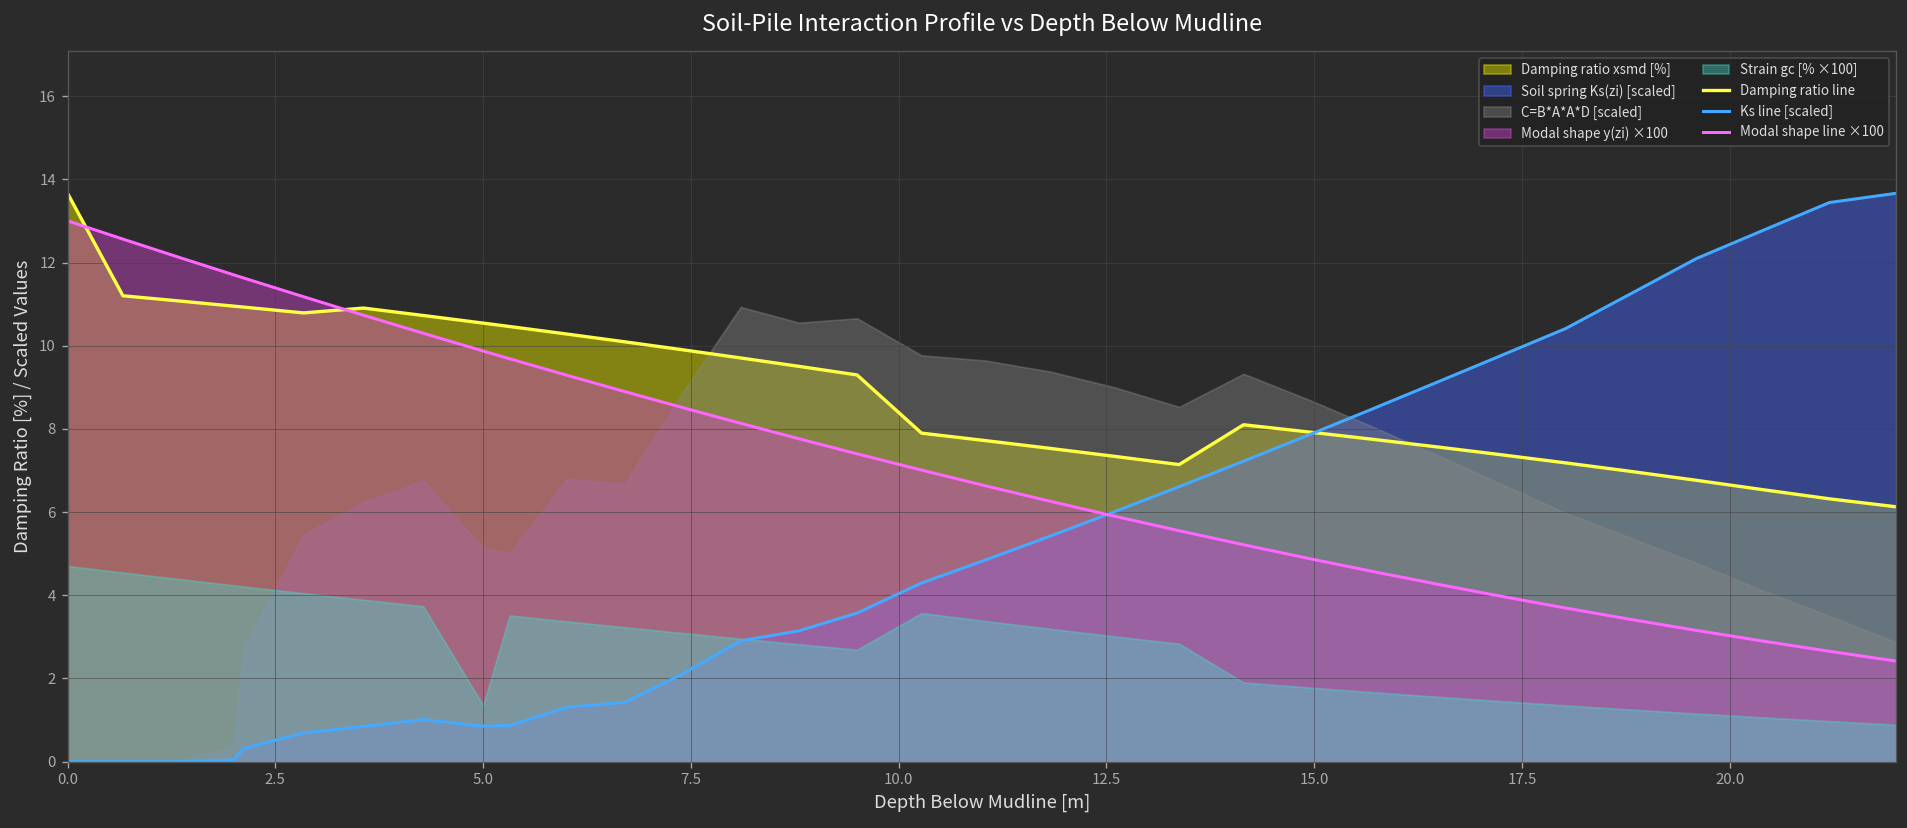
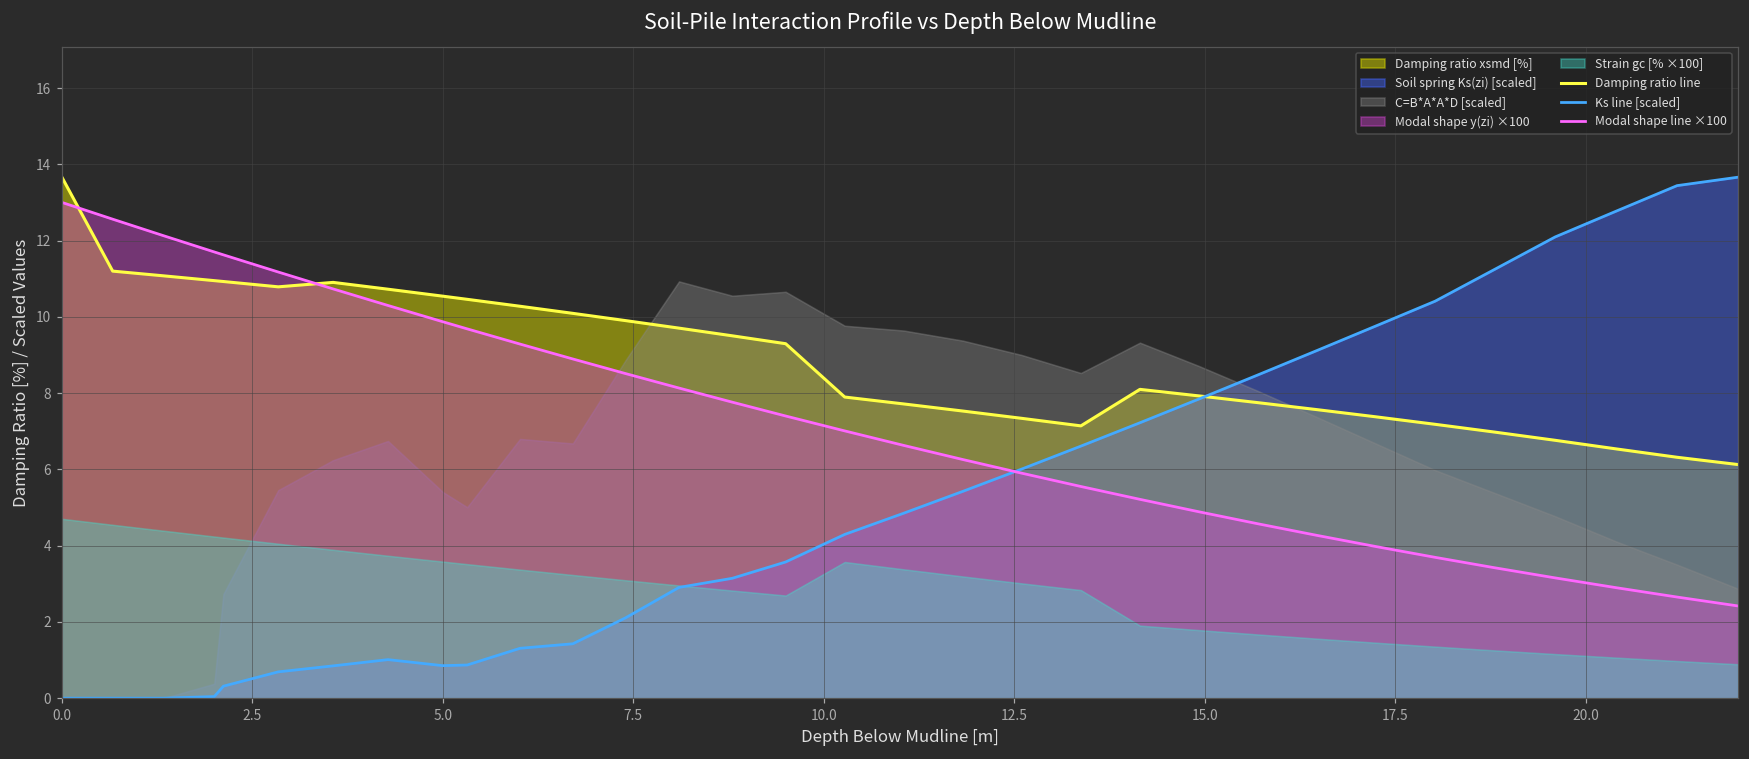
  {
    "Damping ratio xsmd [%]": {
      "0.0": 13.7,
      "5.0": 10.5
    },
    "Soil spring Ks(zi) [scaled]": {
      "5.0": 0.9
    },
    "C=B*A*A*D [scaled]": {
-     "5.0": 5.1
+     "5.0": 5.4
    },
    "Modal shape y(zi) ×100": {
      "0.0": 13.0,
      "5.0": 9.9
    },
    "Strain gc [% ×100]": {
      "0.0": 4.7,
-     "5.0": 1.4
+     "5.0": 3.6
    }
  }
